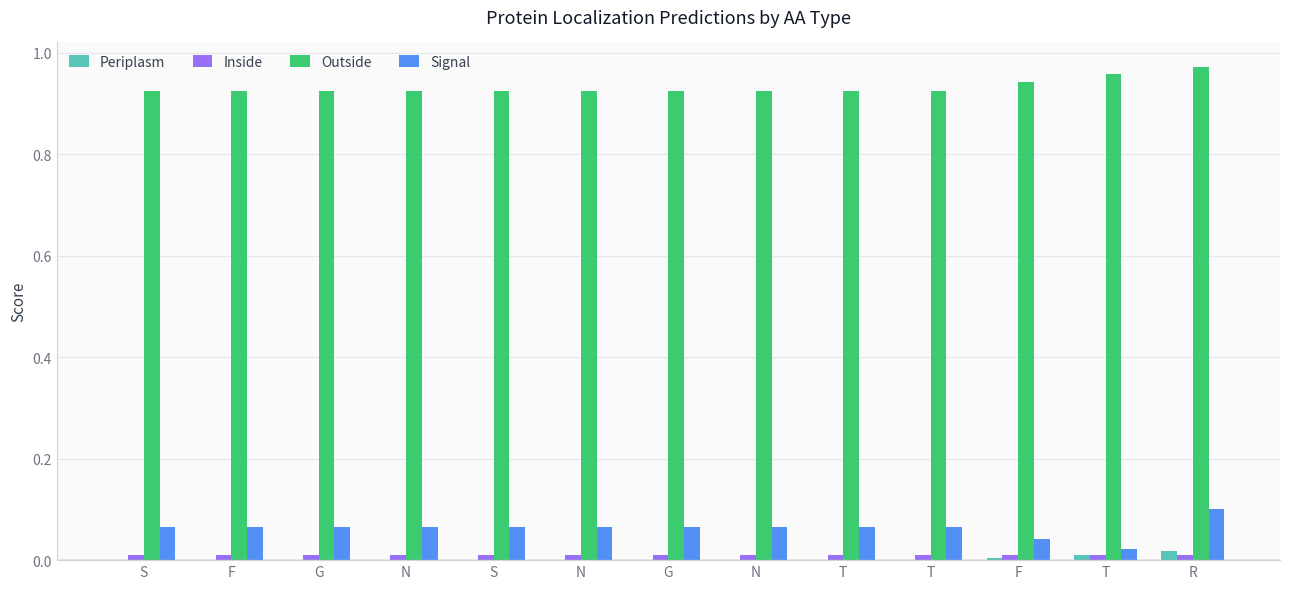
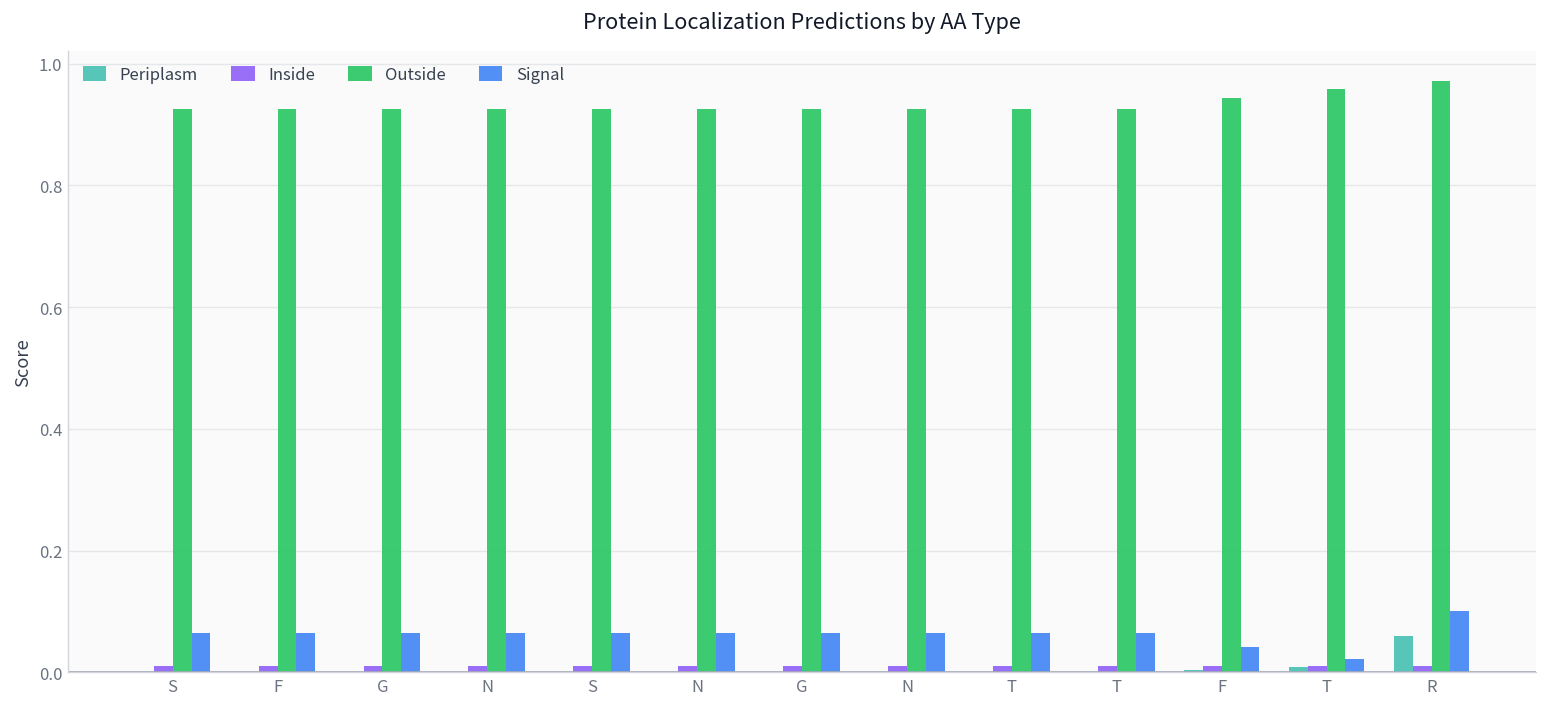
  {
    "Periplasm": {
-     "R": 0.02
+     "R": 0.06
    },
    "Inside": {
      "R": 0.01
    },
    "Outside": {
      "R": 0.97
    },
    "Signal": {
      "R": 0.10
    }
  }
